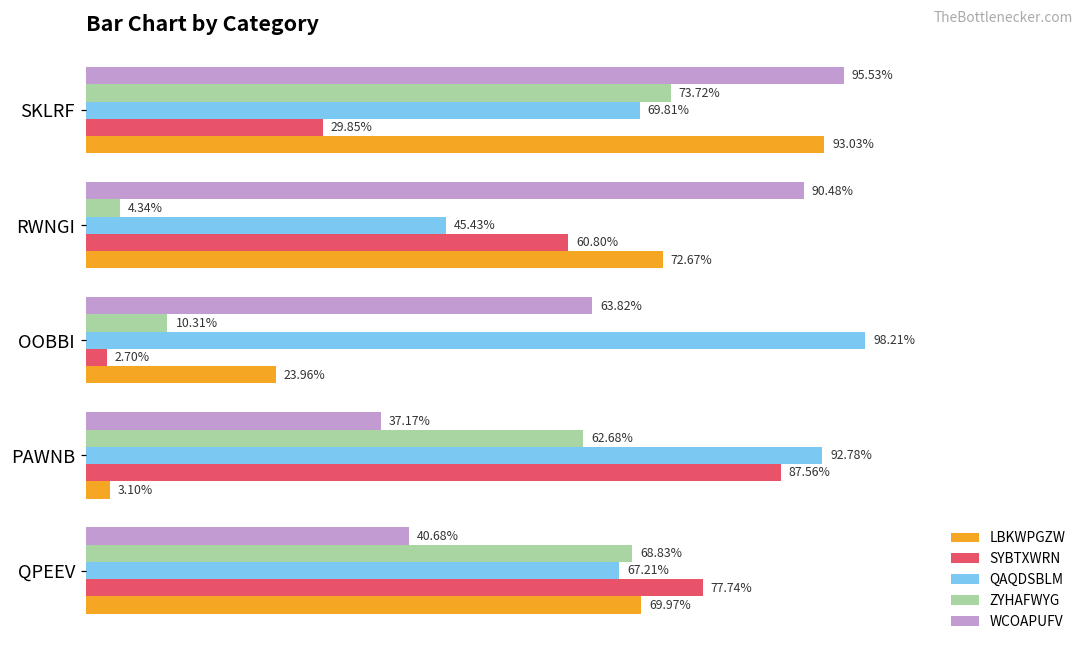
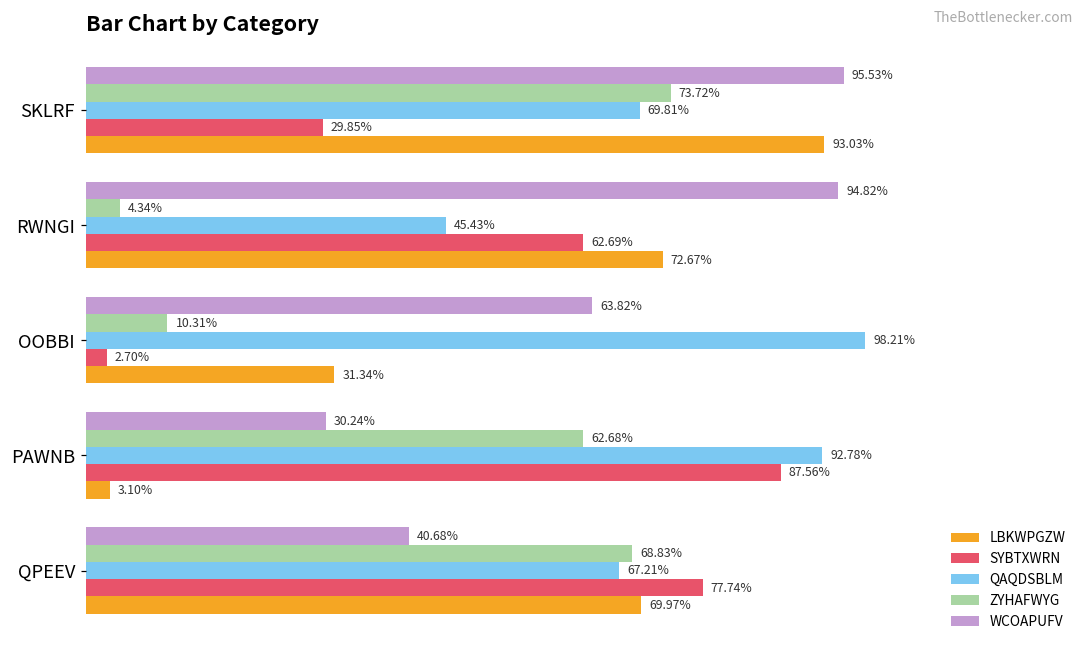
  {
    "LBKWPGZW": {
      "SKLRF": "93.03%",
      "RWNGI": "72.67%",
-     "OOBBI": "23.96%",
+     "OOBBI": "31.34%",
      "PAWNB": "3.10%",
      "QPEEV": "69.97%"
    },
    "SYBTXWRN": {
      "SKLRF": "29.85%",
-     "RWNGI": "60.80%",
+     "RWNGI": "62.69%",
      "OOBBI": "2.70%",
      "PAWNB": "87.56%",
      "QPEEV": "77.74%"
    },
    "QAQDSBLM": {
      "SKLRF": "69.81%",
      "RWNGI": "45.43%",
      "OOBBI": "98.21%",
      "PAWNB": "92.78%",
      "QPEEV": "67.21%"
    },
    "ZYHAFWYG": {
      "SKLRF": "73.72%",
      "RWNGI": "4.34%",
      "OOBBI": "10.31%",
      "PAWNB": "62.68%",
      "QPEEV": "68.83%"
    },
    "WCOAPUFV": {
      "SKLRF": "95.53%",
-     "RWNGI": "90.48%",
+     "RWNGI": "94.82%",
      "OOBBI": "63.82%",
-     "PAWNB": "37.17%",
+     "PAWNB": "30.24%",
      "QPEEV": "40.68%"
    }
  }
